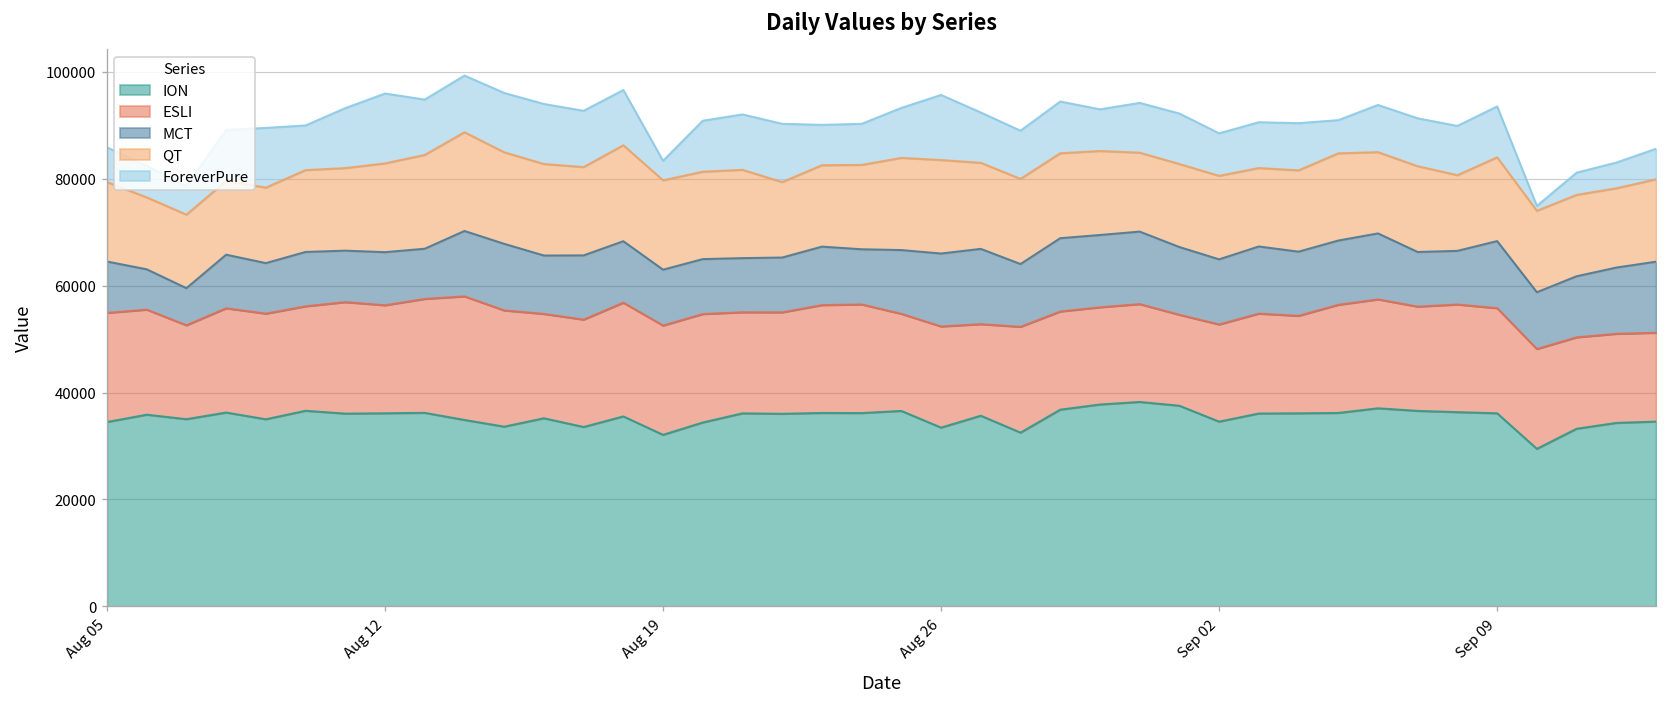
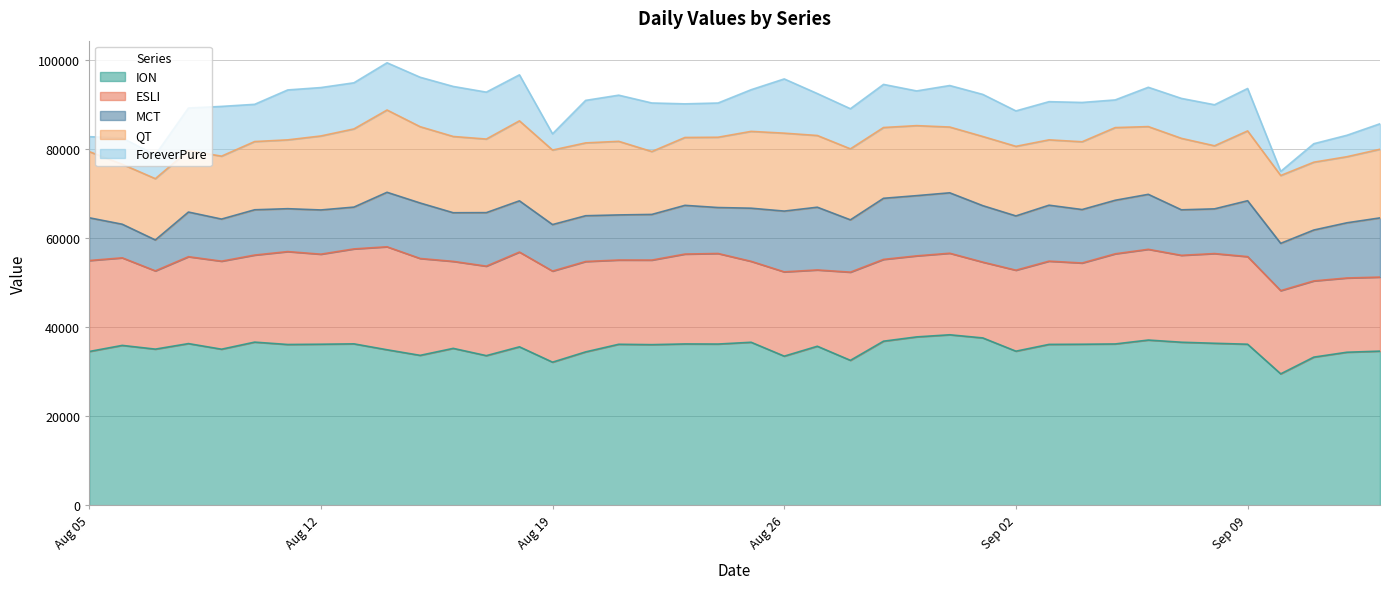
  {
    "ForeverPure": {
-     "Aug 05": 6000,
-     "Aug 12": 13000,
+     "Aug 05": 3000,
+     "Aug 12": 11000,
      "Aug 19": 4000,
      "Aug 26": 12000,
      "Sep 02": 8000,
      "Sep 09": 10000
    }
  }
